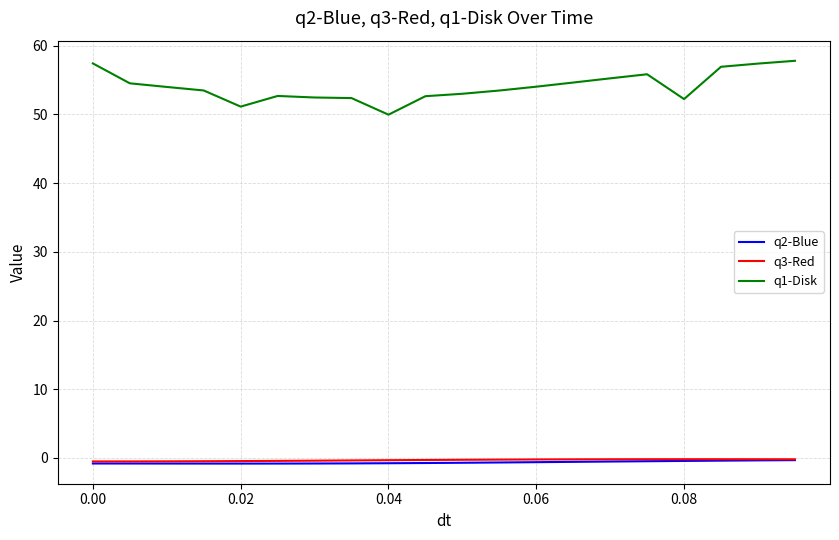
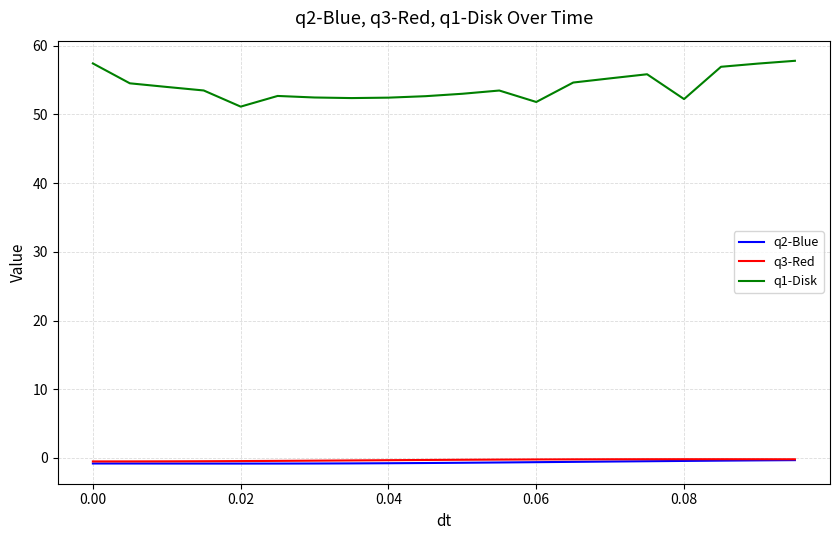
  {
    "q2-Blue": {
      "0.04": -1,
      "0.06": -1
    },
    "q3-Red": {
      "0.04": 0,
      "0.06": 0
    },
    "q1-Disk": {
      "0.00": 57,
      "0.02": 51,
-     "0.04": 50,
-     "0.06": 54,
+     "0.04": 52,
+     "0.06": 52,
      "0.08": 52
    }
  }
